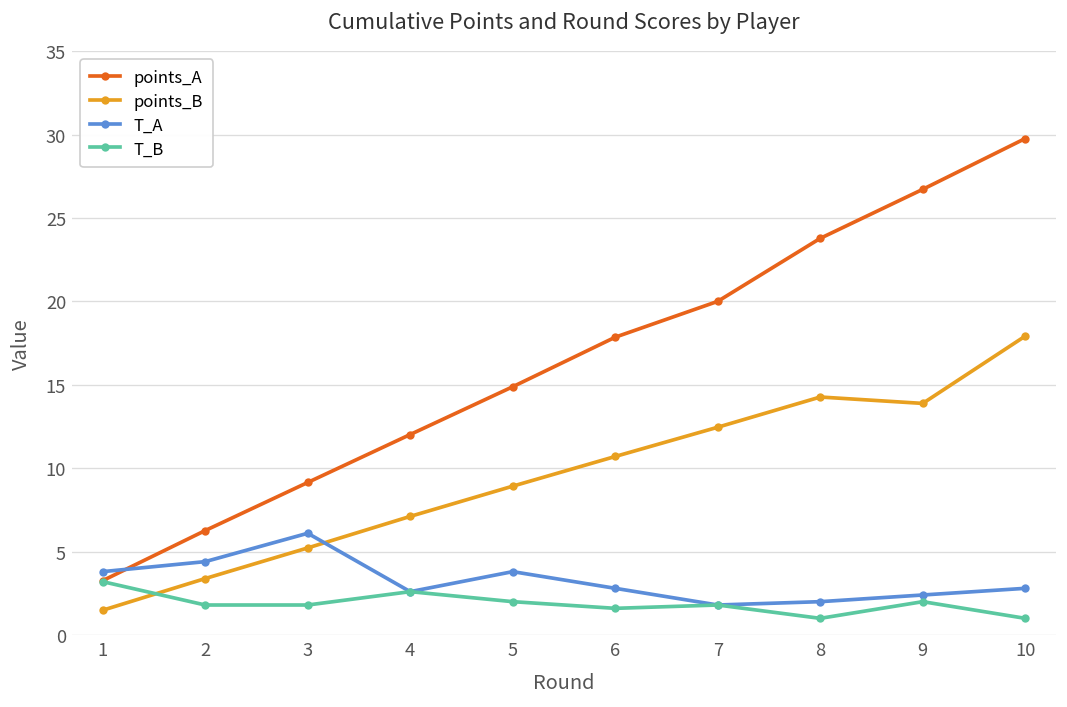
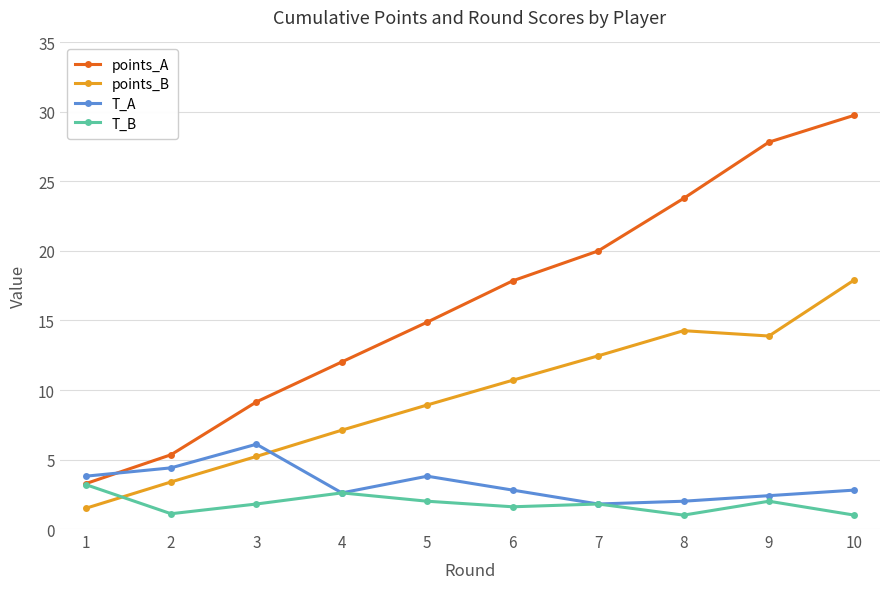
  {
    "points_A": {
-     "2": 6.3,
+     "2": 5.3,
      "3": 9.1,
      "4": 12.0,
      "5": 14.9,
      "6": 17.9,
      "7": 20.0,
      "8": 23.8,
-     "9": 26.7,
+     "9": 27.8,
      "10": 29.8
    },
    "points_B": {
      "1": 1.5,
      "2": 3.4,
      "3": 5.2,
      "4": 7.1,
      "5": 8.9,
      "6": 10.7,
      "7": 12.5,
      "8": 14.3,
      "9": 13.9,
      "10": 17.9
    },
    "T_A": {
      "1": 3.8,
      "2": 4.4,
      "3": 6.1,
      "5": 3.8,
      "6": 2.8,
      "8": 2.0,
      "9": 2.4,
      "10": 2.8
    },
    "T_B": {
-     "2": 1.8,
+     "2": 1.1,
      "3": 1.8,
      "5": 2.0,
      "6": 1.6,
      "8": 1.0,
      "9": 2.0,
      "10": 1.0
    }
  }
